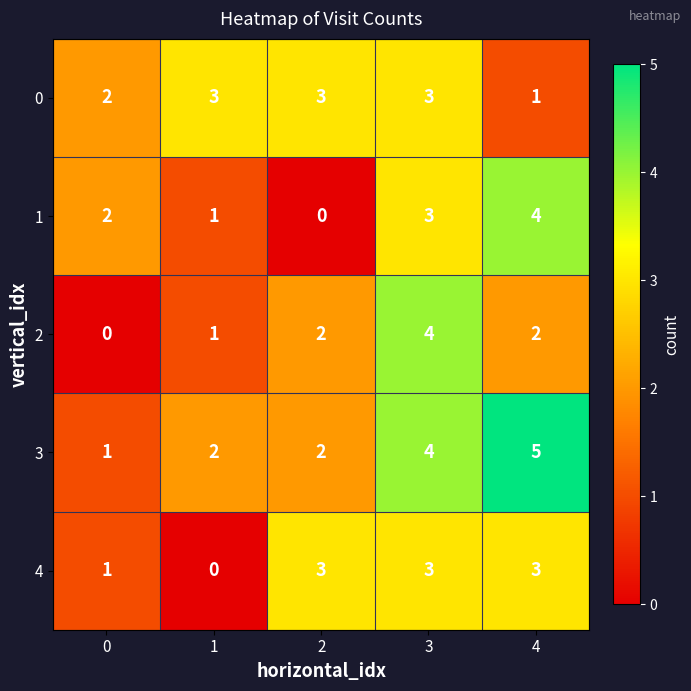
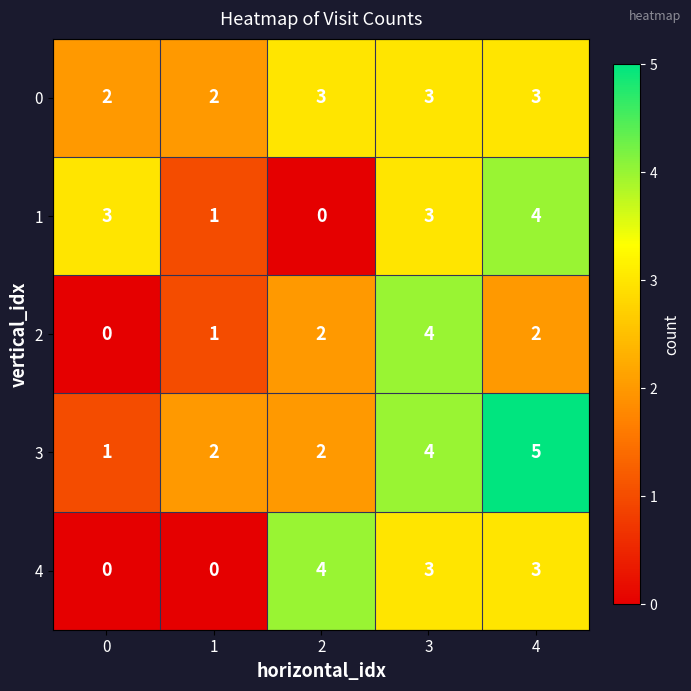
  {
    "0": {
      "0": 2,
-     "1": 3,
+     "1": 2,
      "2": 3,
      "3": 3,
-     "4": 1
+     "4": 3
    },
    "1": {
-     "0": 2,
+     "0": 3,
      "1": 1,
      "2": 0,
      "3": 3,
      "4": 4
    },
    "2": {
      "0": 0,
      "1": 1,
      "2": 2,
      "3": 4,
      "4": 2
    },
    "3": {
      "0": 1,
      "1": 2,
      "2": 2,
      "3": 4,
      "4": 5
    },
    "4": {
-     "0": 1,
+     "0": 0,
      "1": 0,
-     "2": 3,
+     "2": 4,
      "3": 3,
      "4": 3
    }
  }
